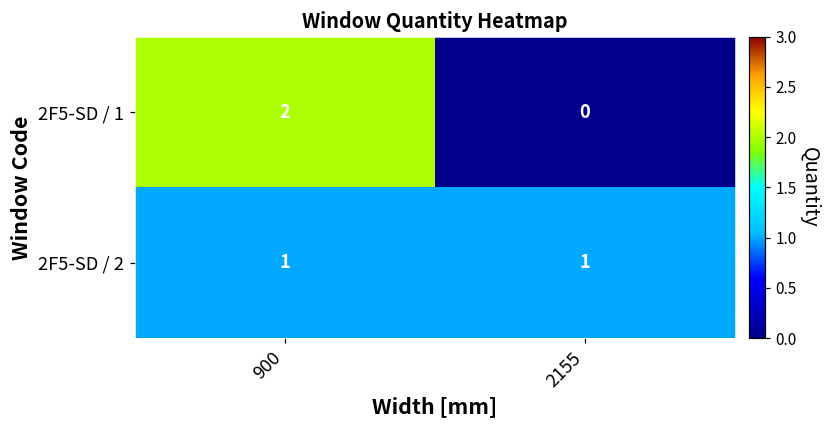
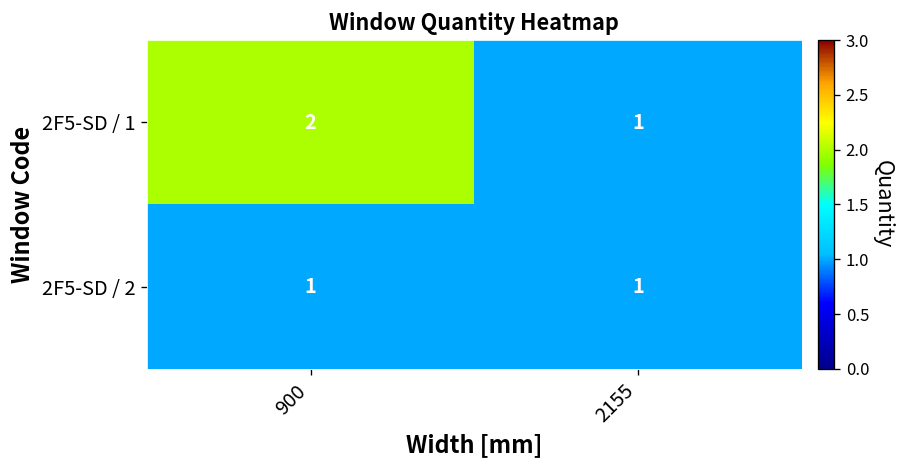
  {
    "2F5-SD / 1": {
      "900": 2,
-     "2155": 0
+     "2155": 1
    },
    "2F5-SD / 2": {
      "900": 1,
      "2155": 1
    }
  }
